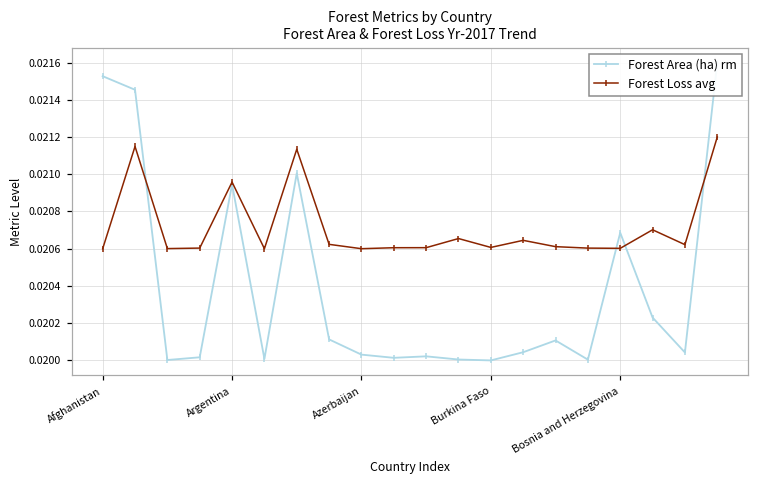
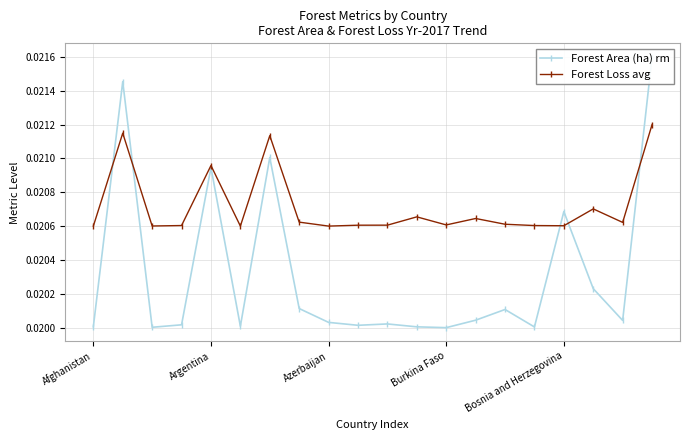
  {
    "Forest Area (ha) rm": {
-     "Afghanistan": 0.02153,
+     "Afghanistan": 0.02001,
      "Azerbaijan": 0.02003,
      "Burkina Faso": 0.02000,
      "Bosnia and Herzegovina": 0.02069
    },
    "Forest Loss avg": {
      "Afghanistan": 0.02060,
      "Azerbaijan": 0.02060,
      "Burkina Faso": 0.02061,
      "Bosnia and Herzegovina": 0.02060
    }
  }
